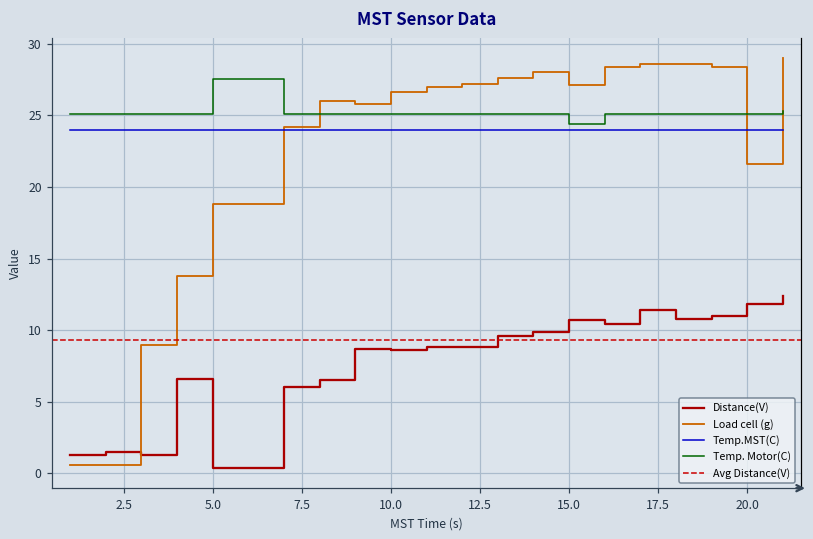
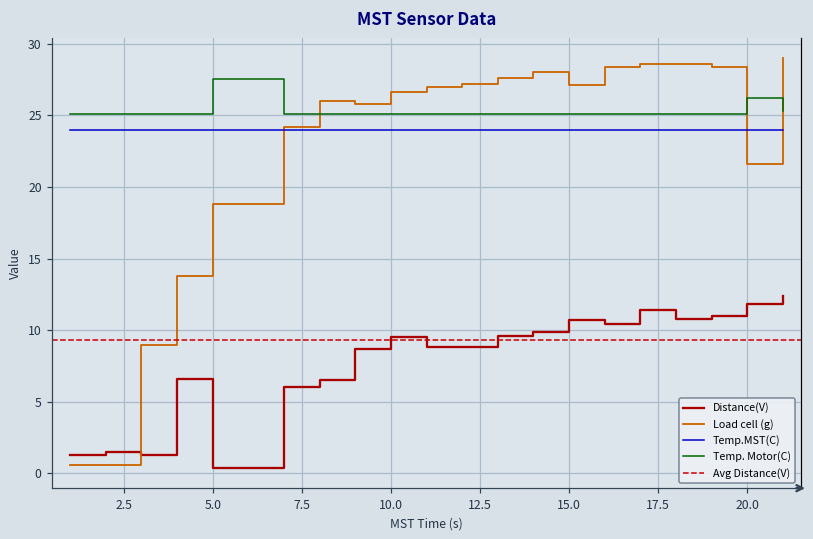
  {
    "Distance(V)": {
      "5.0": 0.4,
-     "10.0": 8.6,
+     "10.0": 9.5,
      "15.0": 10.7,
      "20.0": 11.8
    },
    "Load cell (g)": {
      "5.0": 18.8,
      "10.0": 26.6,
      "15.0": 27.1,
      "20.0": 21.6
    },
    "Temp.MST(C)": {
      "5.0": 24.0,
      "10.0": 24.0,
      "15.0": 24.0,
      "20.0": 24.0
    },
    "Temp. Motor(C)": {
      "5.0": 27.5,
      "10.0": 25.1,
-     "15.0": 24.4,
-     "20.0": 25.1
+     "15.0": 25.1,
+     "20.0": 26.2
    }
  }
